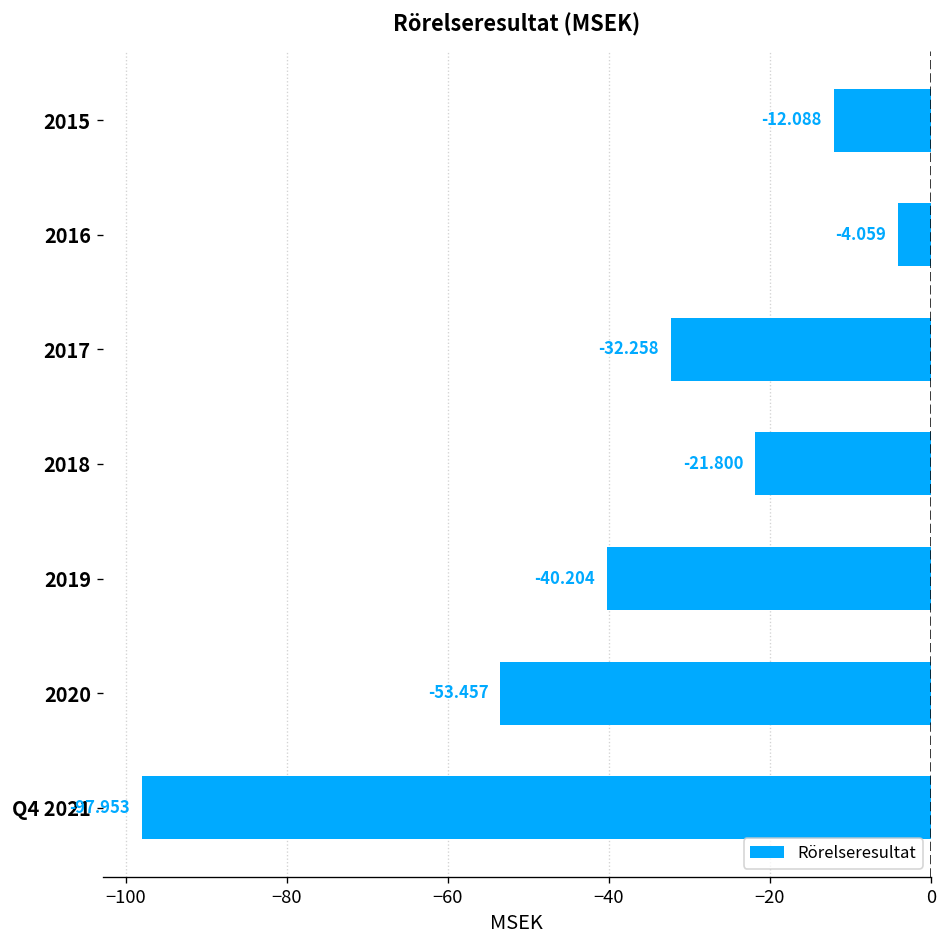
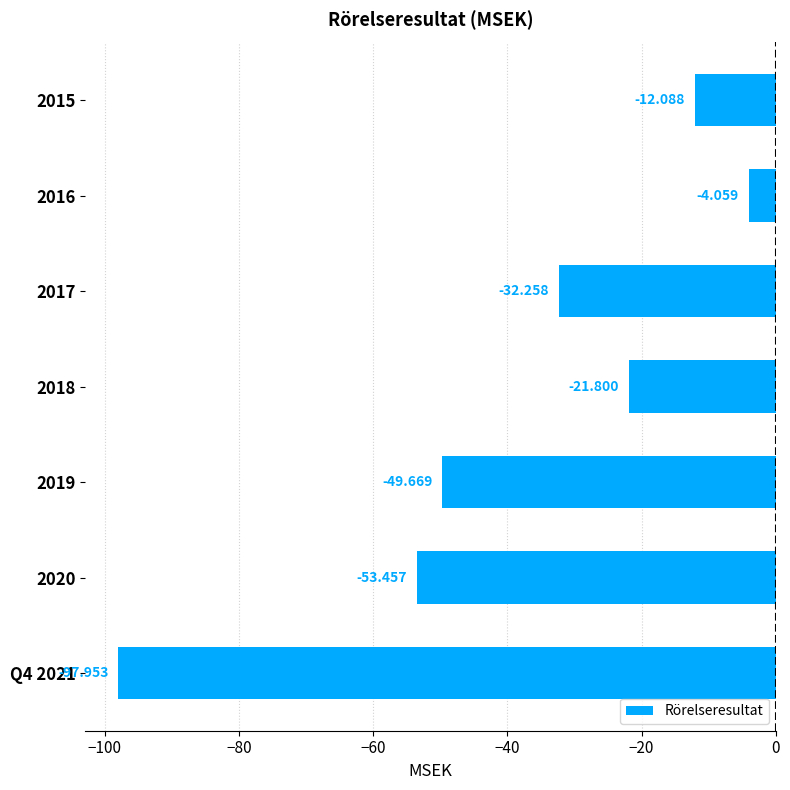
  {
    "2015": -12.088,
    "2016": -4.059,
    "2017": -32.258,
    "2018": -21.800,
-   "2019": -40.204,
+   "2019": -49.669,
    "2020": -53.457,
    "Q4 2021": -97.953
  }
